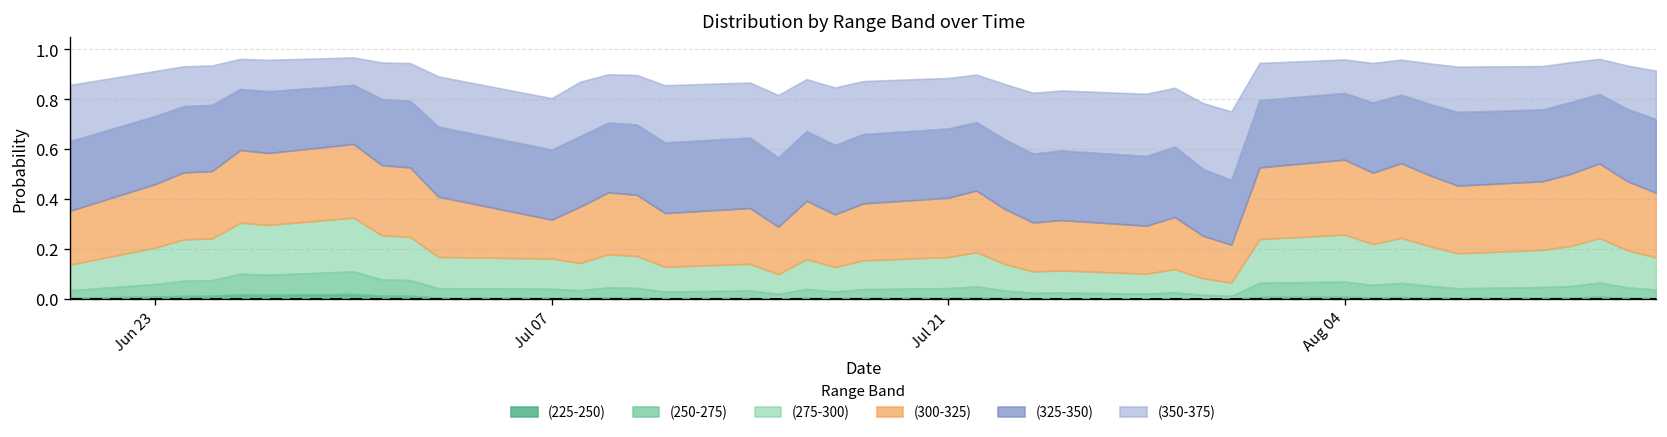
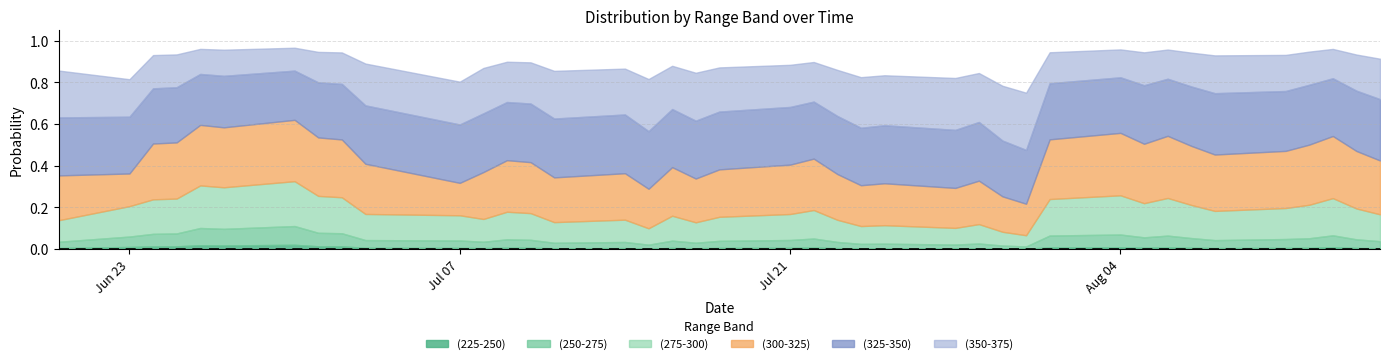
  {
    "(300-325)": {
-     "Jun 23": 0.25,
+     "Jun 23": 0.16,
      "Jul 07": 0.16,
      "Jul 21": 0.24,
      "Aug 04": 0.30
    }
  }
